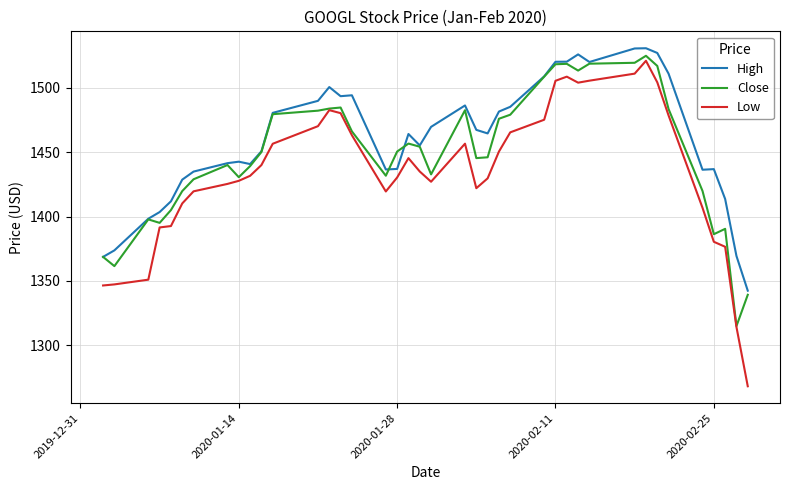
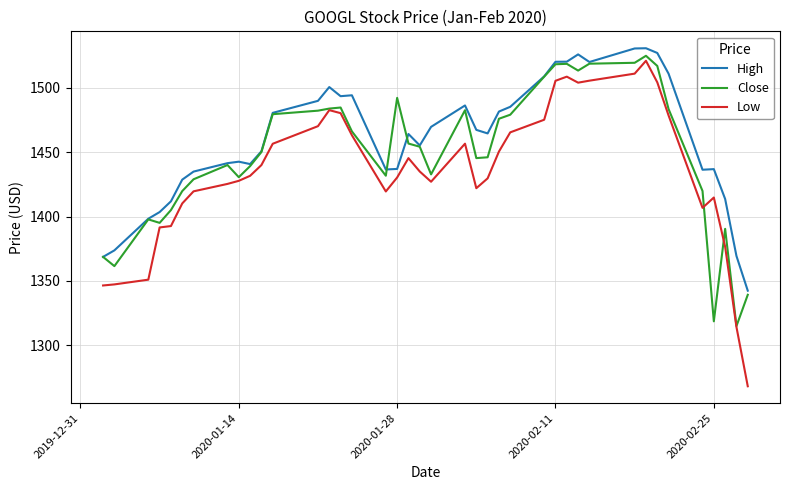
  {
    "High": {
      "2020-01-14": 1443,
      "2020-01-28": 1437,
      "2020-02-25": 1437
    },
    "Close": {
      "2020-01-14": 1431,
-     "2020-01-28": 1451,
-     "2020-02-25": 1386
+     "2020-01-28": 1492,
+     "2020-02-25": 1319
    },
    "Low": {
      "2020-01-14": 1428,
      "2020-01-28": 1430,
      "2020-02-11": 1505,
-     "2020-02-25": 1380
+     "2020-02-25": 1415
    }
  }
